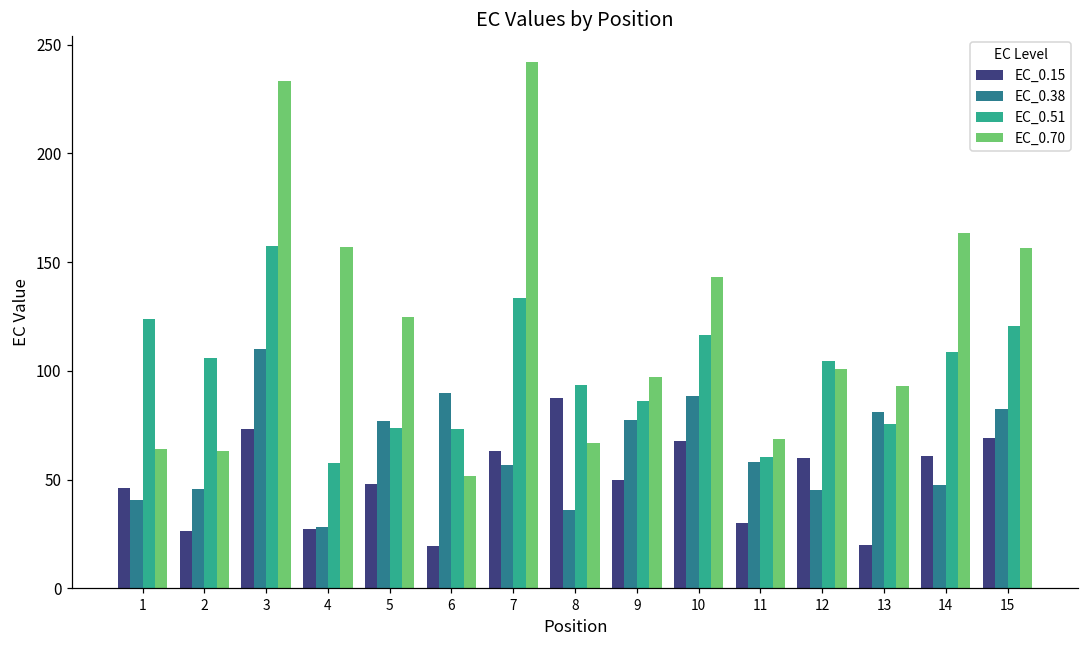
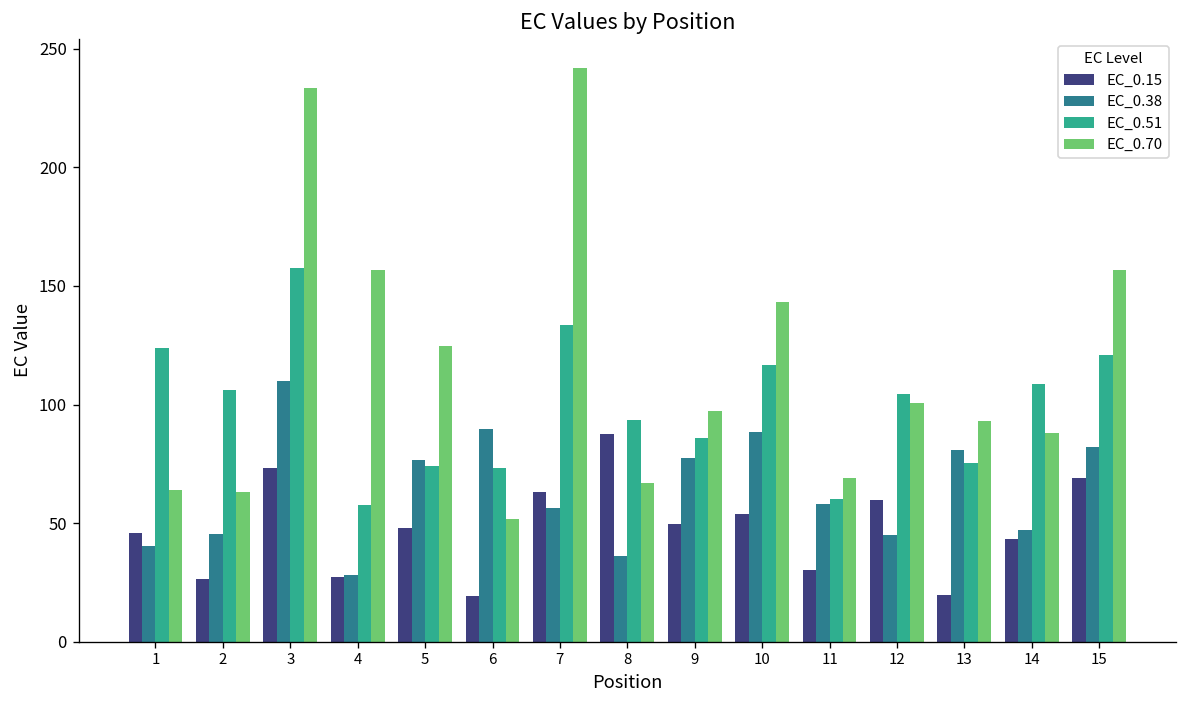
  {
    "EC_0.15": {
      "1": 46,
      "2": 26,
      "3": 73,
      "4": 27,
      "5": 48,
      "6": 19,
      "7": 63,
      "8": 87,
      "9": 50,
-     "10": 68,
+     "10": 54,
      "11": 30,
      "12": 60,
      "13": 20,
-     "14": 61,
+     "14": 43,
      "15": 69
    },
    "EC_0.70": {
      "1": 64,
      "2": 63,
      "3": 233,
      "4": 157,
      "5": 125,
      "6": 52,
      "7": 242,
      "8": 67,
      "9": 97,
      "10": 143,
      "11": 69,
      "12": 101,
      "13": 93,
-     "14": 163,
+     "14": 88,
      "15": 157
    }
  }
